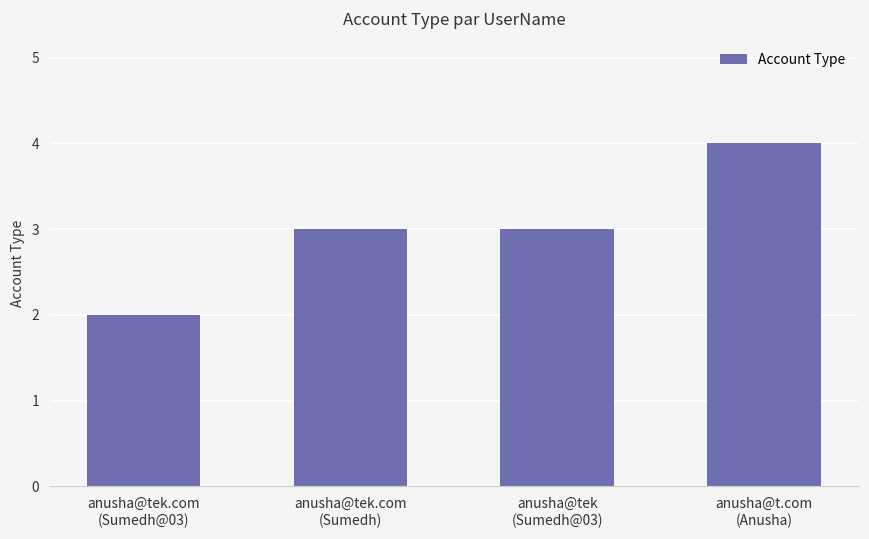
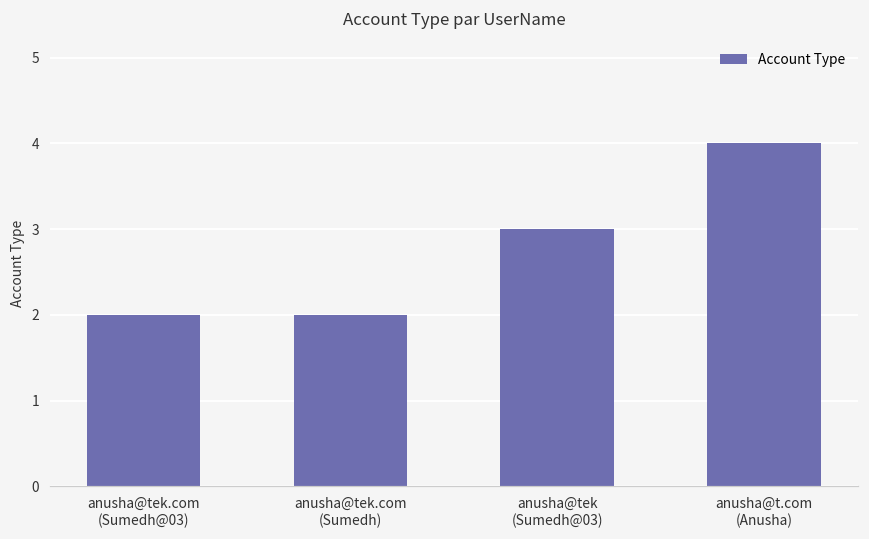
  {
    "anusha@tek.com (Sumedh@03)": 2,
-   "anusha@tek.com (Sumedh)": 3,
+   "anusha@tek.com (Sumedh)": 2,
    "anusha@tek (Sumedh@03)": 3,
    "anusha@t.com (Anusha)": 4
  }
